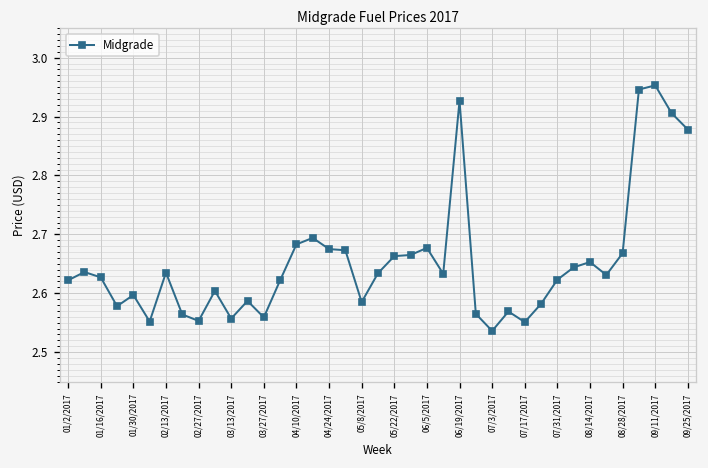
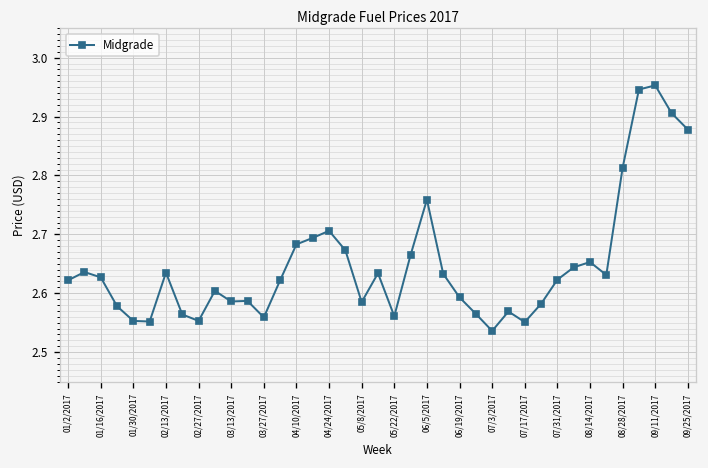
  {
    "01/2/2017": 2.62,
    "01/16/2017": 2.63,
-   "01/30/2017": 2.60,
+   "01/30/2017": 2.55,
    "02/13/2017": 2.64,
    "02/27/2017": 2.55,
-   "03/13/2017": 2.56,
+   "03/13/2017": 2.59,
    "03/27/2017": 2.56,
    "04/10/2017": 2.68,
-   "04/24/2017": 2.68,
+   "04/24/2017": 2.71,
    "05/8/2017": 2.59,
-   "05/22/2017": 2.66,
-   "06/5/2017": 2.68,
-   "06/19/2017": 2.93,
+   "05/22/2017": 2.56,
+   "06/5/2017": 2.76,
+   "06/19/2017": 2.59,
    "07/3/2017": 2.54,
    "07/17/2017": 2.55,
    "07/31/2017": 2.62,
    "08/14/2017": 2.65,
-   "08/28/2017": 2.67,
+   "08/28/2017": 2.81,
    "09/11/2017": 2.95,
    "09/25/2017": 2.88
  }
